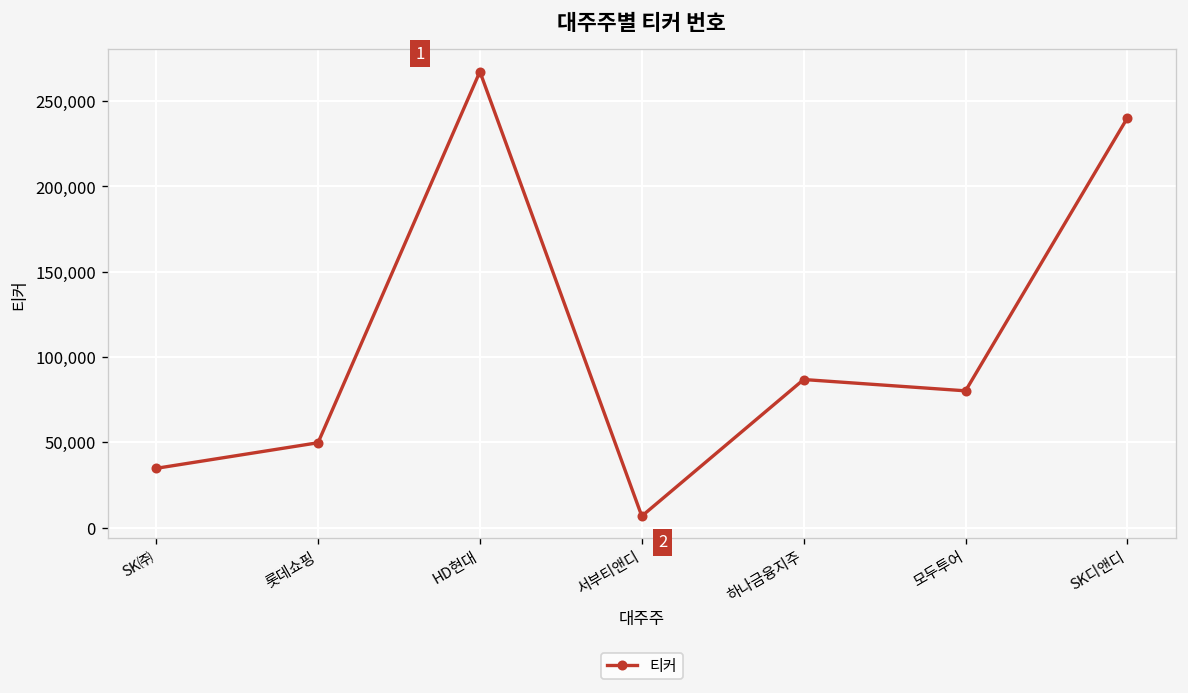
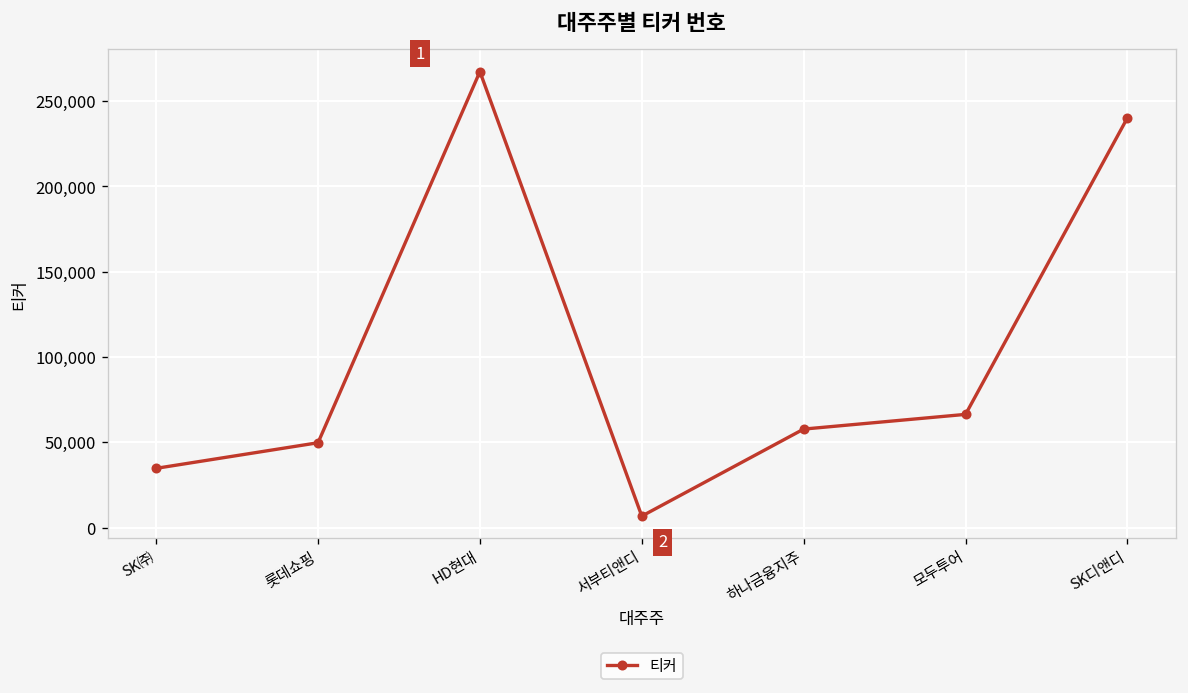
  {
    "SK㈜": "35,000",
    "롯데쇼핑": "50,000",
    "HD현대": "267,000",
-   "하나금융지주": "87,000",
-   "모두투어": "80,000",
+   "하나금융지주": "58,000",
+   "모두투어": "66,000",
    "SK디앤디": "240,000"
  }
